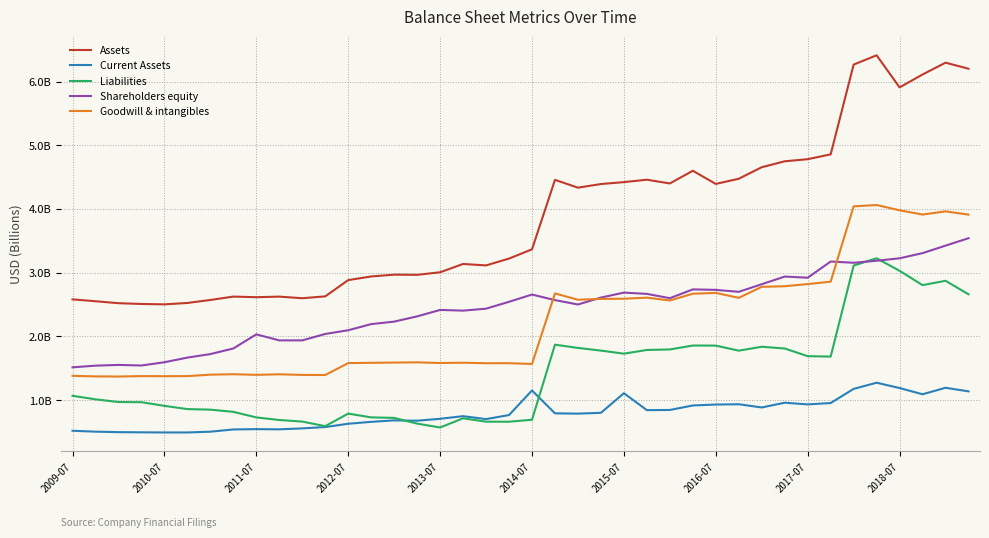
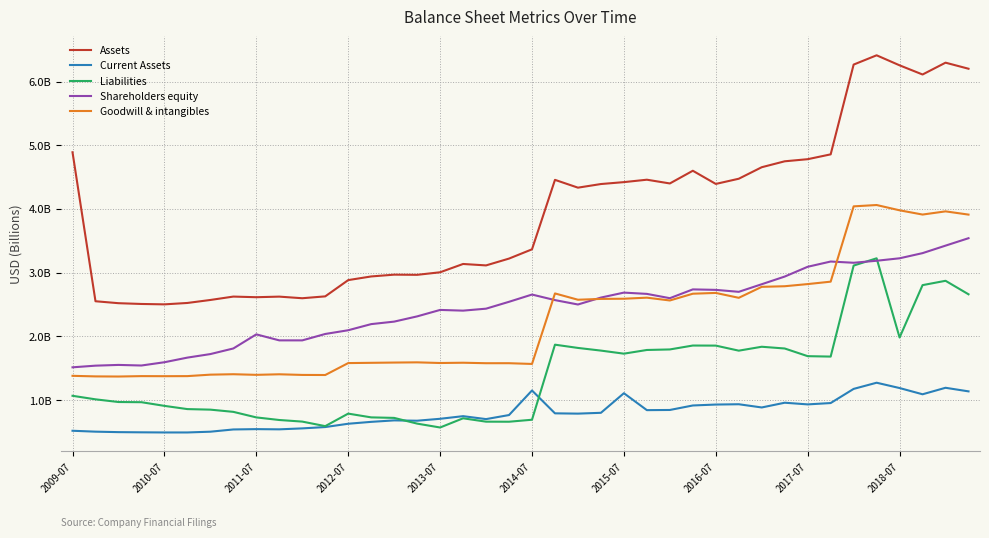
  {
    "Assets": {
-     "2009-07": 2600000000,
+     "2009-07": 4900000000,
      "2010-07": 2500000000,
      "2011-07": 2600000000,
      "2012-07": 2900000000,
      "2013-07": 3000000000,
      "2014-07": 3400000000,
      "2015-07": 4400000000,
      "2016-07": 4400000000,
      "2017-07": 4800000000,
-     "2018-07": 5900000000
+     "2018-07": 6300000000
    },
    "Current Assets": {
      "2009-07": 500000000,
      "2010-07": 500000000,
      "2011-07": 500000000,
      "2012-07": 600000000,
      "2013-07": 700000000,
      "2014-07": 1200000000,
      "2015-07": 1100000000,
      "2016-07": 900000000,
      "2017-07": 900000000,
      "2018-07": 1200000000
    },
    "Liabilities": {
      "2009-07": 1100000000,
      "2010-07": 900000000,
      "2011-07": 700000000,
      "2012-07": 800000000,
      "2013-07": 600000000,
      "2014-07": 700000000,
      "2015-07": 1700000000,
      "2016-07": 1900000000,
      "2017-07": 1700000000,
-     "2018-07": 3000000000
+     "2018-07": 2000000000
    },
    "Shareholders equity": {
      "2009-07": 1500000000,
      "2010-07": 1600000000,
      "2011-07": 2000000000,
      "2012-07": 2100000000,
      "2013-07": 2400000000,
      "2014-07": 2700000000,
      "2015-07": 2700000000,
      "2016-07": 2700000000,
-     "2017-07": 2900000000,
+     "2017-07": 3100000000,
      "2018-07": 3200000000
    },
    "Goodwill & intangibles": {
      "2009-07": 1400000000,
      "2010-07": 1400000000,
      "2011-07": 1400000000,
      "2012-07": 1600000000,
      "2013-07": 1600000000,
      "2014-07": 1600000000,
      "2015-07": 2600000000,
      "2016-07": 2700000000,
      "2017-07": 2800000000,
      "2018-07": 4000000000
    }
  }
